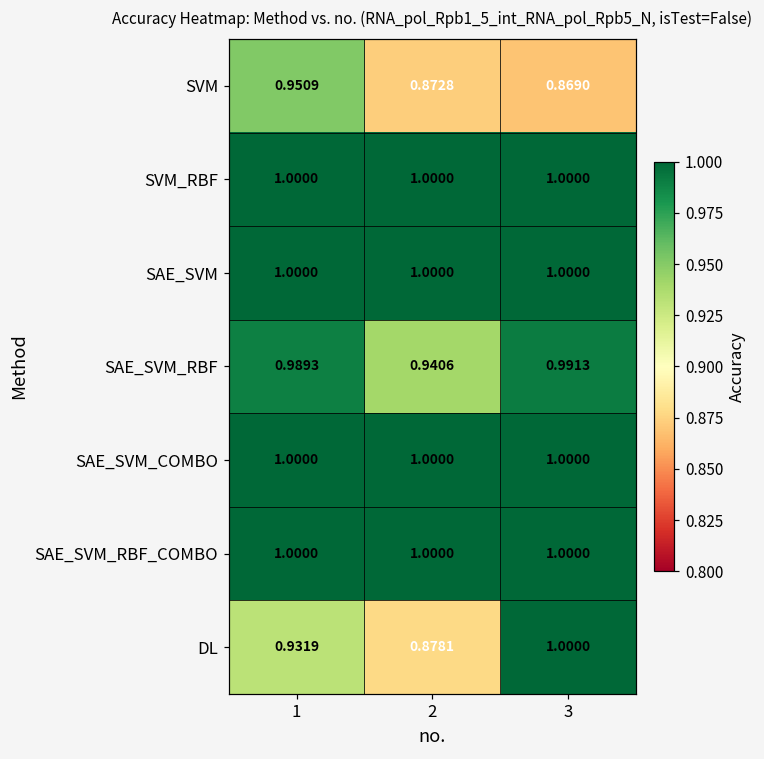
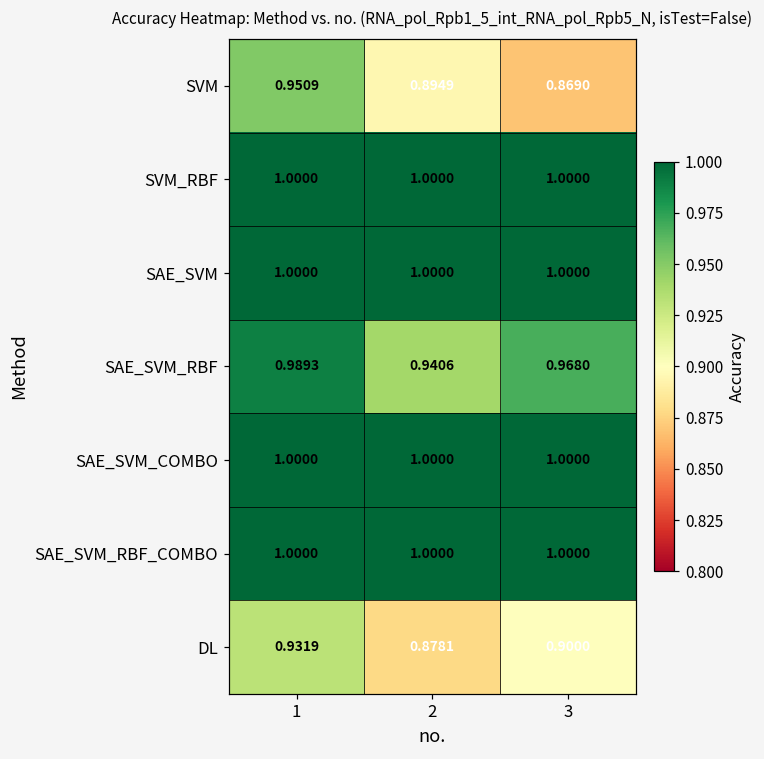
  {
    "SVM": {
      "1": 0.9509,
-     "2": 0.8728,
+     "2": 0.8949,
      "3": 0.8690
    },
    "SVM_RBF": {
      "1": 1.0000,
      "2": 1.0000,
      "3": 1.0000
    },
    "SAE_SVM": {
      "1": 1.0000,
      "2": 1.0000,
      "3": 1.0000
    },
    "SAE_SVM_RBF": {
      "1": 0.9893,
      "2": 0.9406,
-     "3": 0.9913
+     "3": 0.9680
    },
    "SAE_SVM_COMBO": {
      "1": 1.0000,
      "2": 1.0000,
      "3": 1.0000
    },
    "SAE_SVM_RBF_COMBO": {
      "1": 1.0000,
      "2": 1.0000,
      "3": 1.0000
    },
    "DL": {
      "1": 0.9319,
      "2": 0.8781,
-     "3": 1.0000
+     "3": 0.9000
    }
  }
